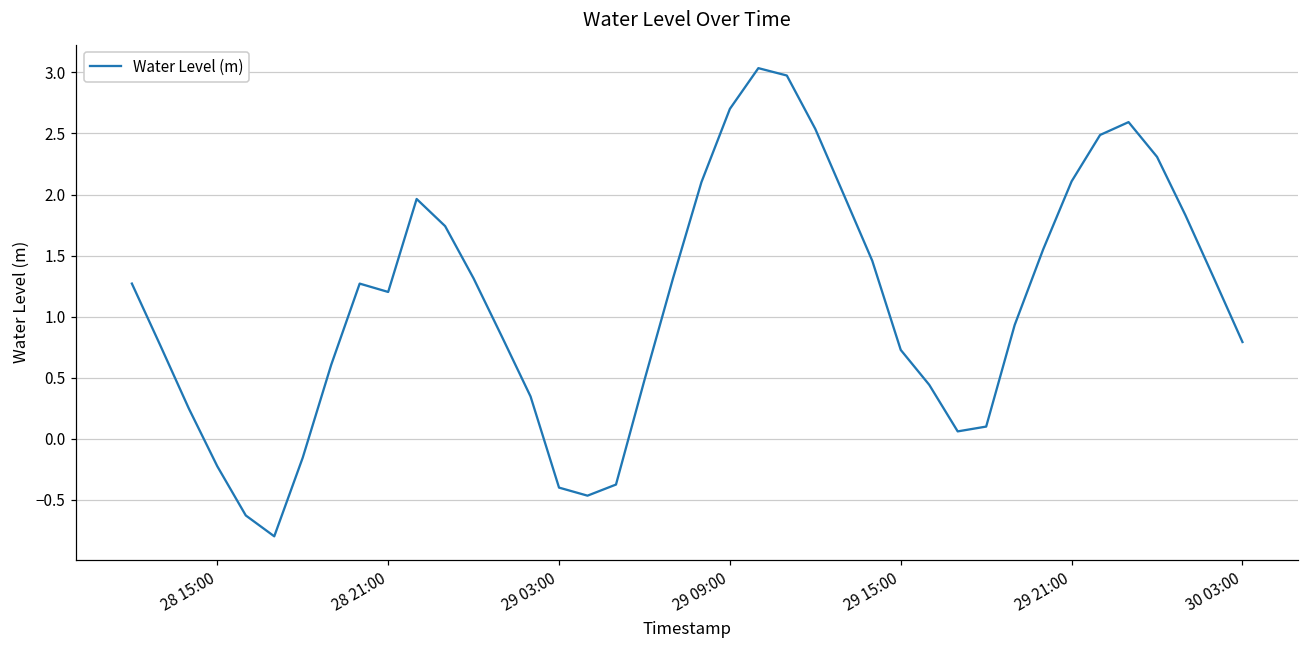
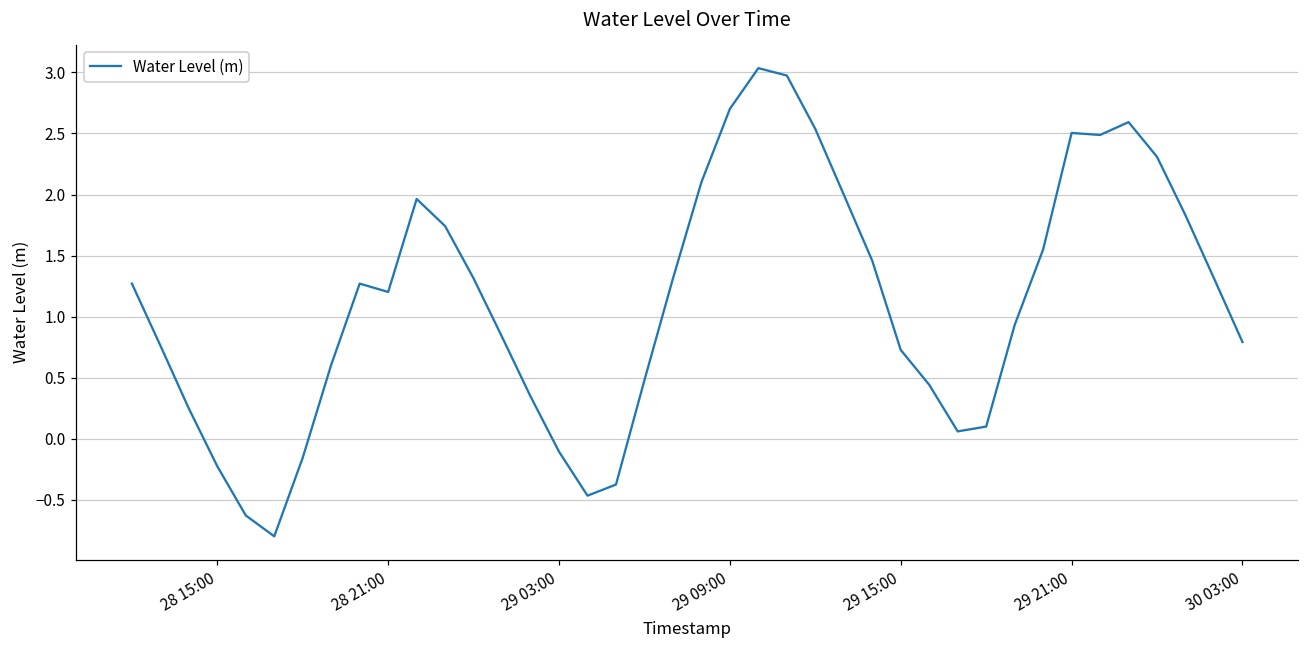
  {
    "28 15:00": -0.22,
    "28 21:00": 1.20,
-   "29 03:00": -0.40,
+   "29 03:00": -0.10,
    "29 09:00": 2.70,
    "29 15:00": 0.73,
-   "29 21:00": 2.11,
+   "29 21:00": 2.50,
    "30 03:00": 0.79
  }
